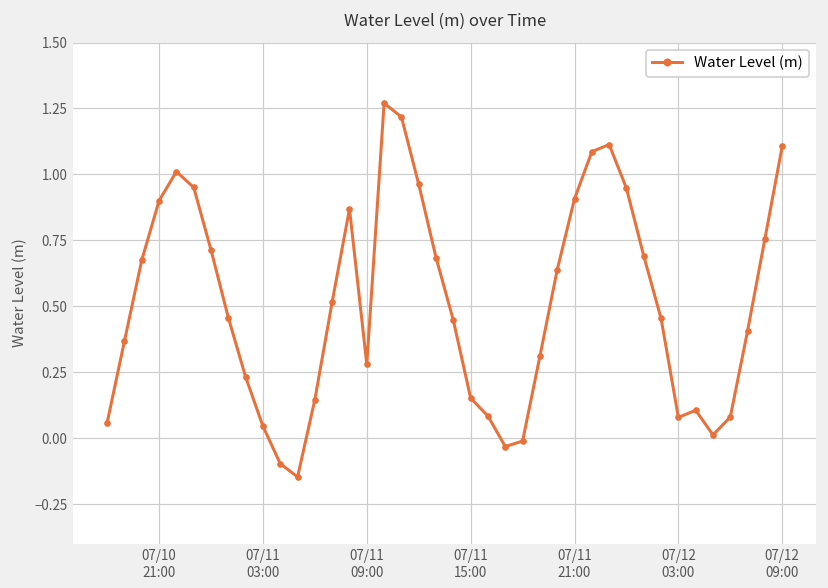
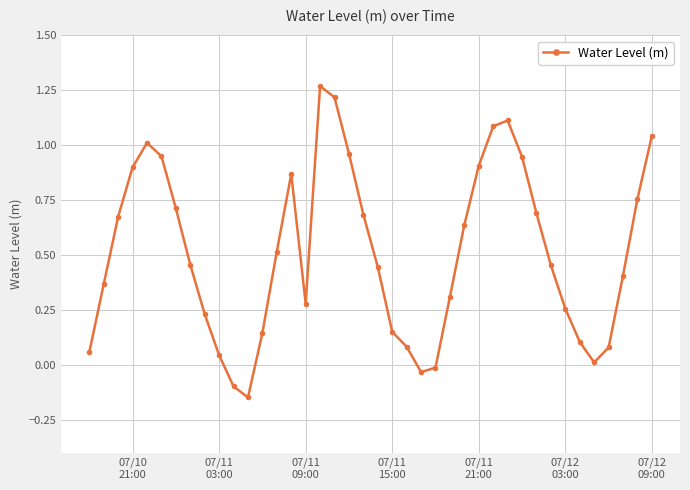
  {
    "07/10 21:00": 0.90,
    "07/11 03:00": 0.05,
    "07/11 09:00": 0.28,
    "07/11 15:00": 0.15,
    "07/11 21:00": 0.91,
-   "07/12 03:00": 0.08,
-   "07/12 09:00": 1.11
+   "07/12 03:00": 0.26,
+   "07/12 09:00": 1.04
  }
